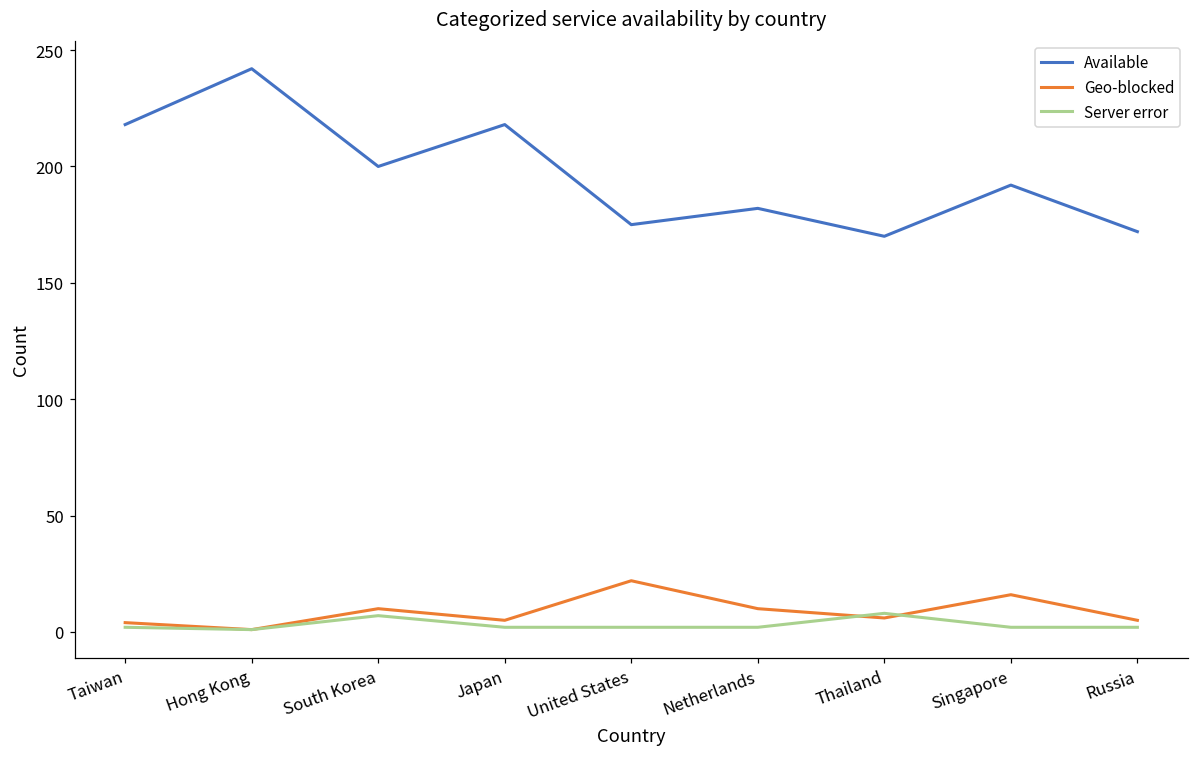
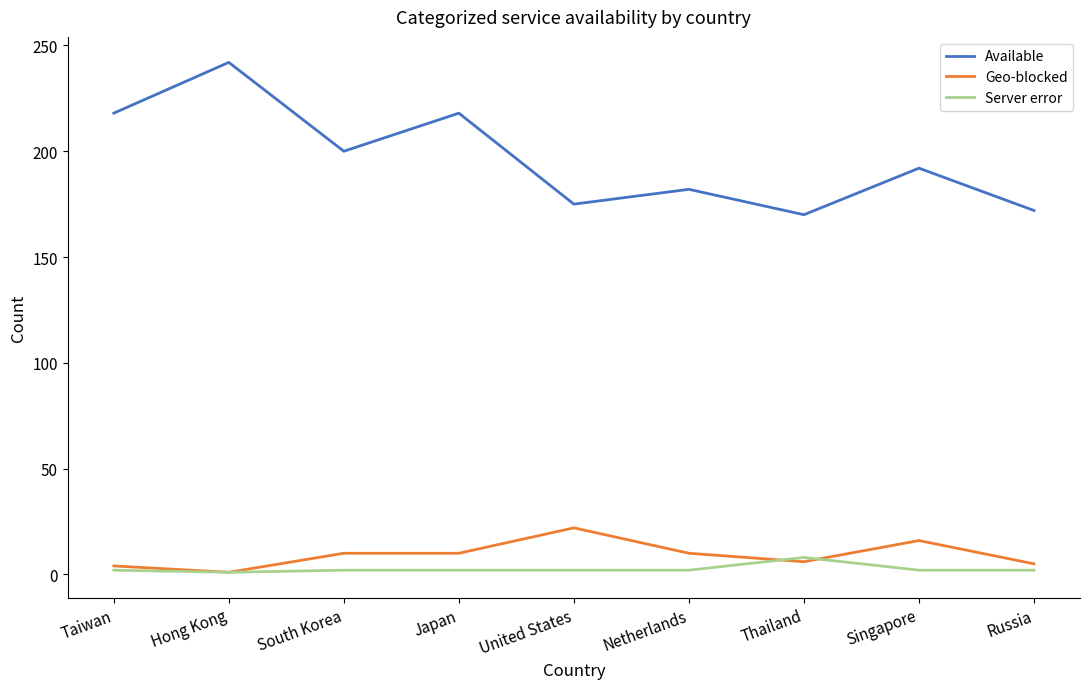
  {
    "Available": {
      "Taiwan": 218,
      "Hong Kong": 242,
      "South Korea": 200,
      "Japan": 218,
      "United States": 175,
      "Netherlands": 182,
      "Thailand": 170,
      "Singapore": 192,
      "Russia": 172
    },
    "Geo-blocked": {
      "Taiwan": 4,
      "South Korea": 10,
-     "Japan": 5,
+     "Japan": 10,
      "United States": 22,
      "Netherlands": 10,
      "Thailand": 6,
      "Singapore": 16,
      "Russia": 5
    },
    "Server error": {
      "Taiwan": 2,
-     "South Korea": 7,
+     "South Korea": 2,
      "Japan": 2,
      "United States": 2,
      "Netherlands": 2,
      "Thailand": 8,
      "Singapore": 2,
      "Russia": 2
    }
  }
